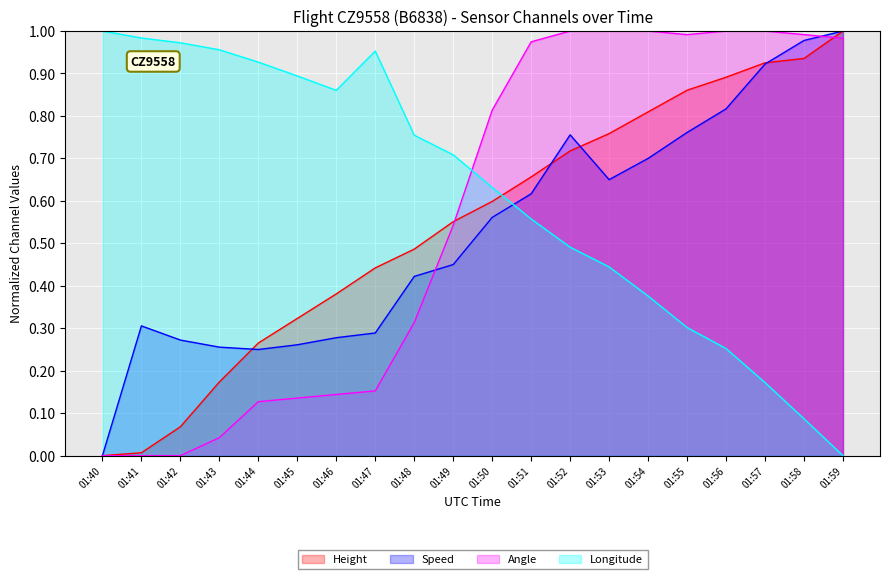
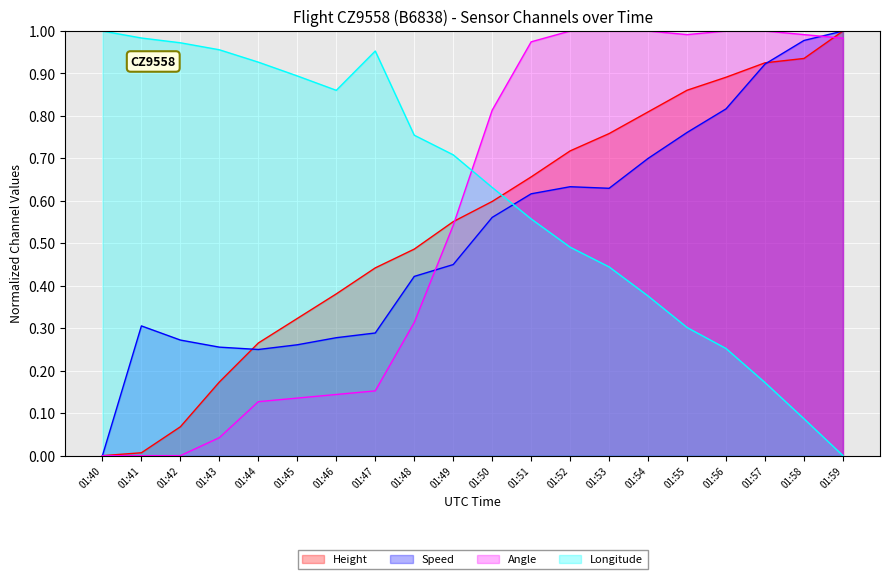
  {
    "Height": {
      "01:41": 0.01,
      "01:42": 0.07,
      "01:43": 0.17,
      "01:44": 0.27,
      "01:45": 0.32,
      "01:46": 0.38,
      "01:47": 0.44,
      "01:48": 0.49,
      "01:49": 0.55,
      "01:50": 0.60,
      "01:51": 0.66,
      "01:52": 0.72,
      "01:53": 0.76,
      "01:54": 0.81,
      "01:55": 0.86,
      "01:56": 0.89,
      "01:58": 0.94
    },
    "Speed": {
      "01:41": 0.31,
      "01:42": 0.27,
      "01:43": 0.26,
      "01:44": 0.25,
      "01:45": 0.26,
      "01:46": 0.28,
      "01:47": 0.29,
      "01:48": 0.42,
      "01:49": 0.45,
      "01:50": 0.56,
      "01:51": 0.62,
-     "01:52": 0.76,
-     "01:53": 0.65,
+     "01:52": 0.63,
+     "01:53": 0.63,
      "01:54": 0.70,
      "01:55": 0.76,
      "01:56": 0.82,
      "01:58": 0.98
    },
    "Angle": {
      "01:41": 0.00,
      "01:42": 0.00,
      "01:43": 0.04,
      "01:44": 0.13,
      "01:45": 0.14,
      "01:46": 0.14,
      "01:47": 0.15,
      "01:48": 0.31,
      "01:49": 0.54,
      "01:50": 0.81,
      "01:51": 0.97,
      "01:52": 1.00,
      "01:53": 1.00,
      "01:54": 1.00,
      "01:55": 0.99,
      "01:56": 1.00,
      "01:57": 1.00,
      "01:58": 0.99,
      "01:59": 0.98
    },
    "Longitude": {
      "01:40": 1.00,
      "01:41": 0.98,
      "01:42": 0.97,
      "01:43": 0.96,
      "01:44": 0.93,
      "01:45": 0.89,
      "01:46": 0.86,
      "01:47": 0.95,
      "01:48": 0.75,
      "01:49": 0.71,
      "01:50": 0.63,
      "01:51": 0.56,
      "01:52": 0.49,
      "01:53": 0.44,
      "01:54": 0.38,
      "01:55": 0.30,
      "01:56": 0.25,
      "01:57": 0.17,
      "01:58": 0.09,
      "01:59": 0.00
    }
  }
